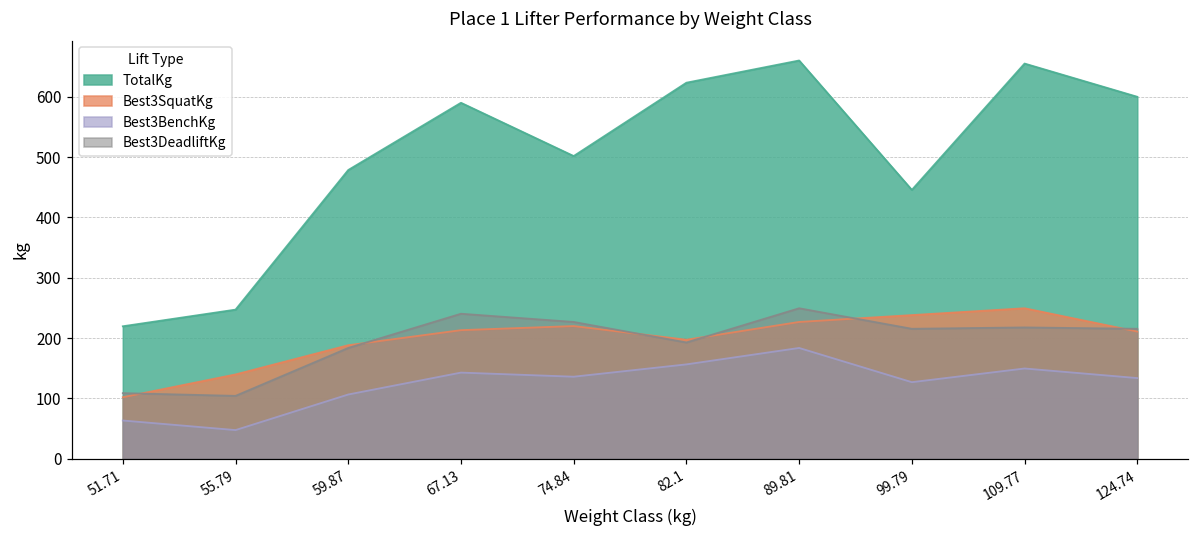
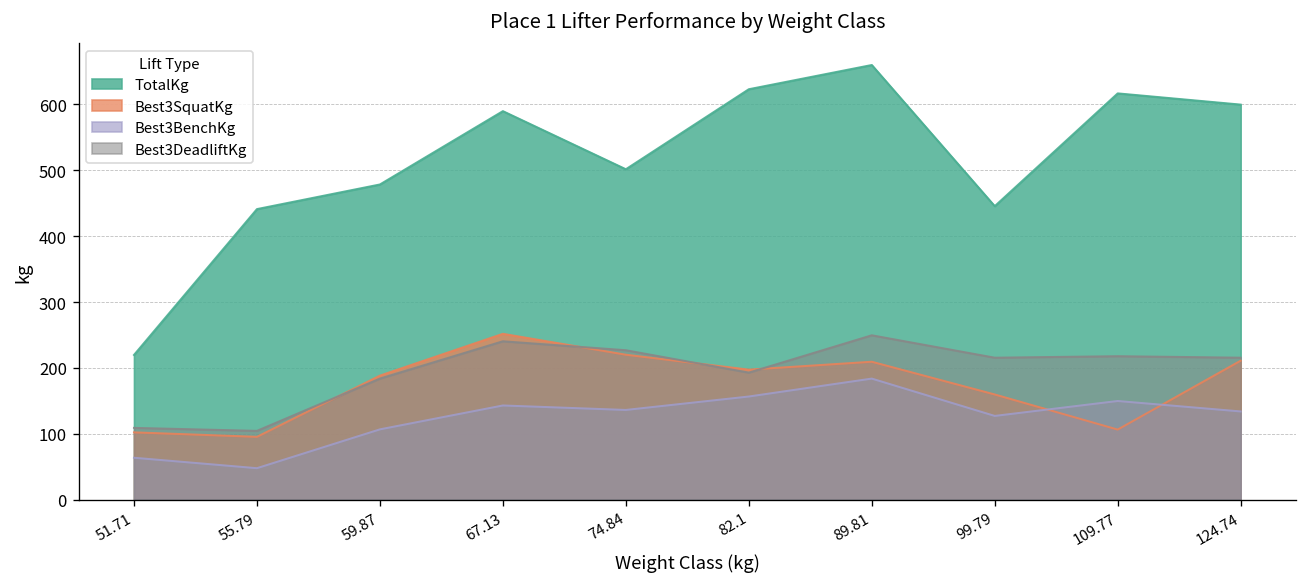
  {
    "TotalKg": {
      "51.71": 220,
-     "55.79": 250,
+     "55.79": 440,
      "59.87": 480,
      "67.13": 590,
      "74.84": 500,
      "82.1": 620,
      "89.81": 660,
      "99.79": 450,
-     "109.77": 650,
+     "109.77": 620,
      "124.74": 600
    },
    "Best3SquatKg": {
      "51.71": 100,
-     "55.79": 140,
-     "67.13": 210,
+     "55.79": 100,
+     "67.13": 250,
      "74.84": 220,
-     "89.81": 230,
-     "99.79": 240,
-     "109.77": 250
+     "89.81": 210,
+     "99.79": 160,
+     "109.77": 110
    }
  }
